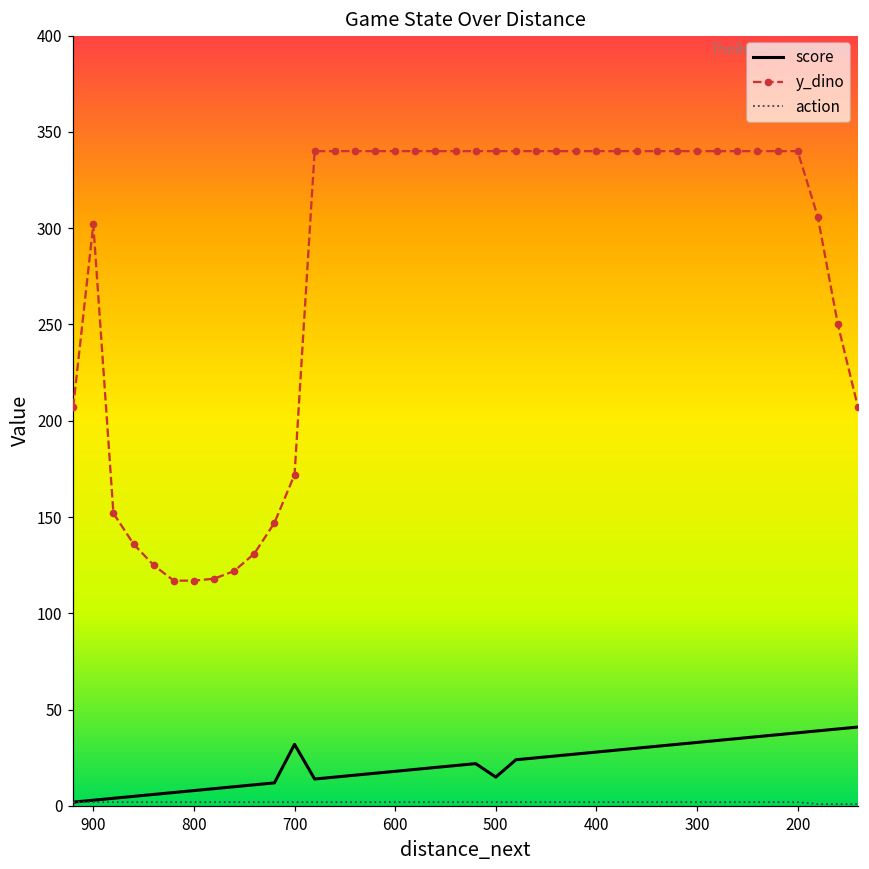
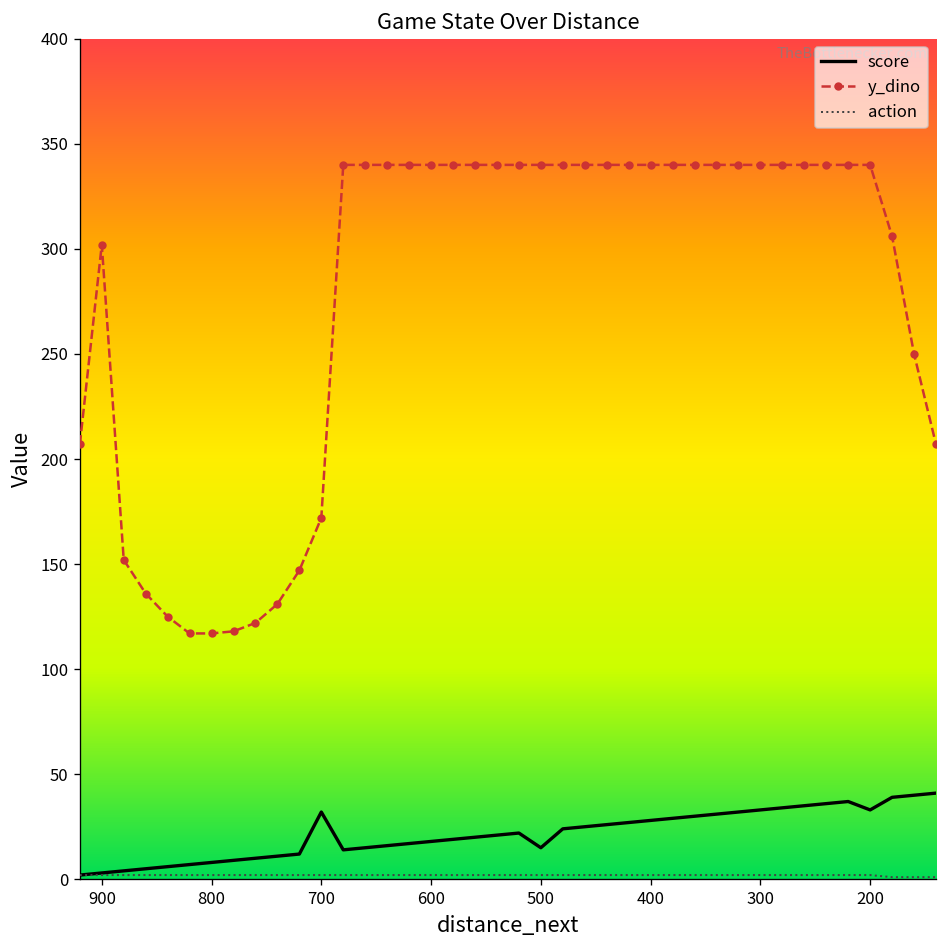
  {
    "score": {
      "800": 8,
      "700": 32,
      "600": 18,
      "500": 15,
      "400": 28,
      "300": 33,
-     "200": 38
+     "200": 33
    },
    "y_dino": {
      "900": 302,
      "800": 117,
      "700": 172,
      "600": 340,
      "500": 340,
      "400": 340,
      "300": 340,
      "200": 340
    },
    "action": {
      "800": 2,
      "700": 2,
      "600": 2,
      "500": 2,
      "400": 2,
      "300": 2,
      "200": 2
    }
  }
